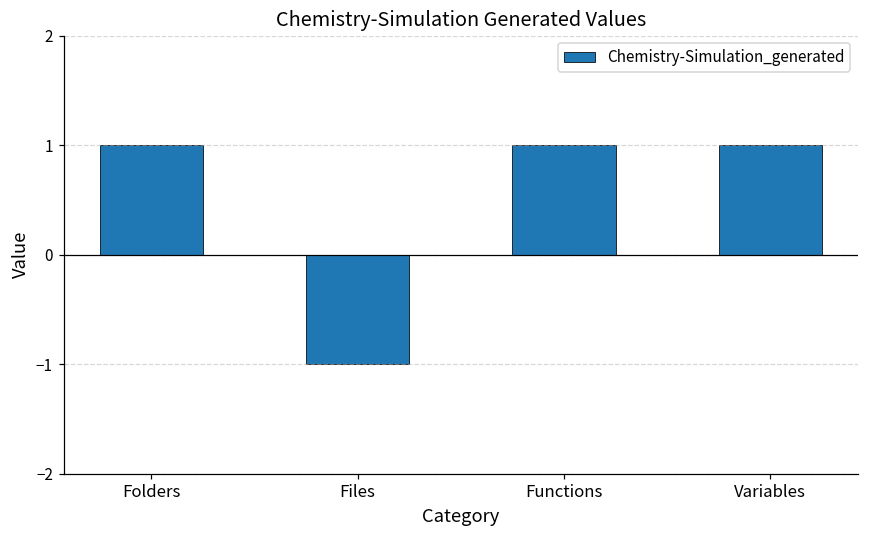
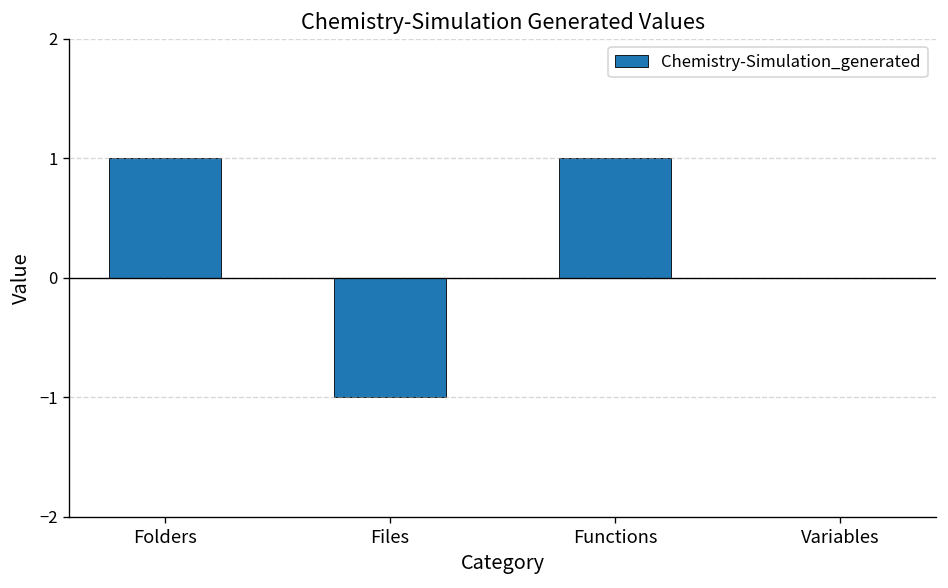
  {
    "Folders": 1,
    "Files": -1,
    "Functions": 1,
-   "Variables": 1
+   "Variables": 0
  }
